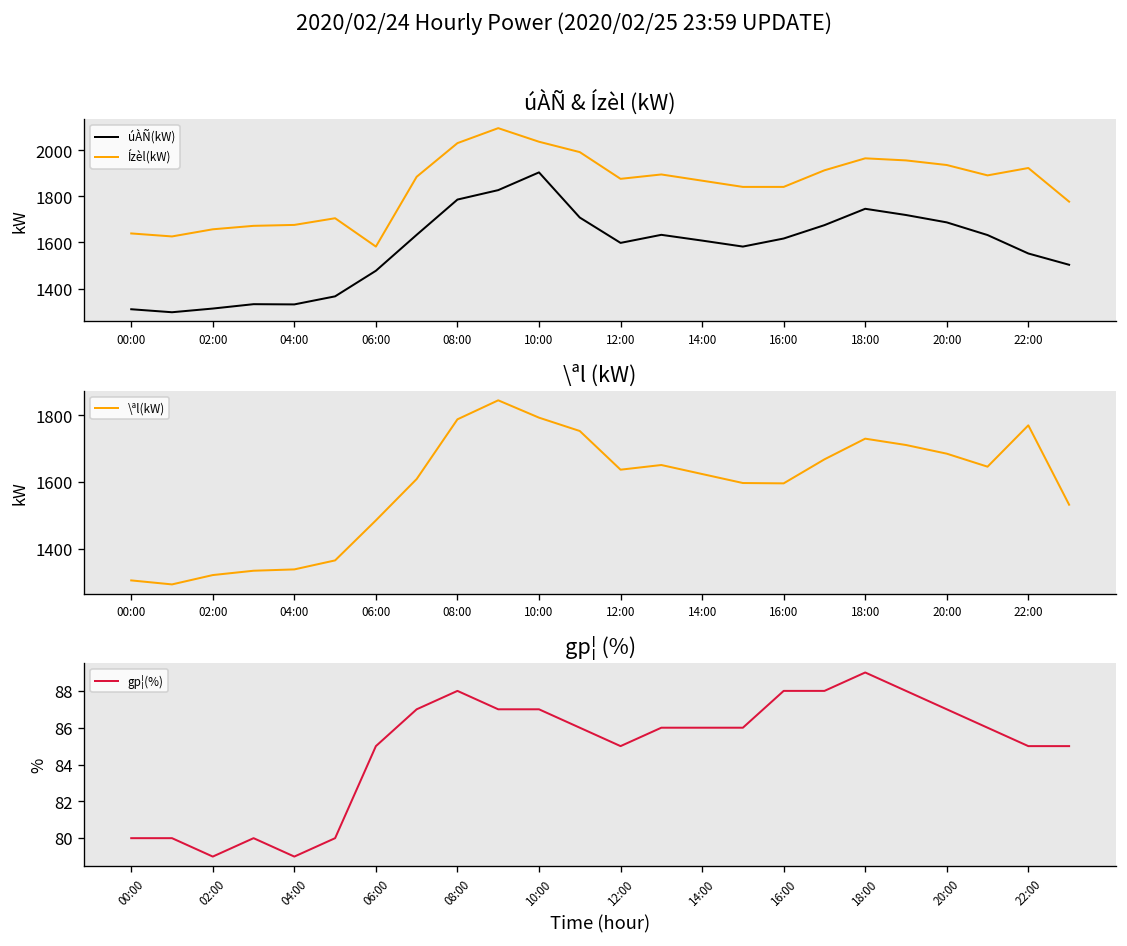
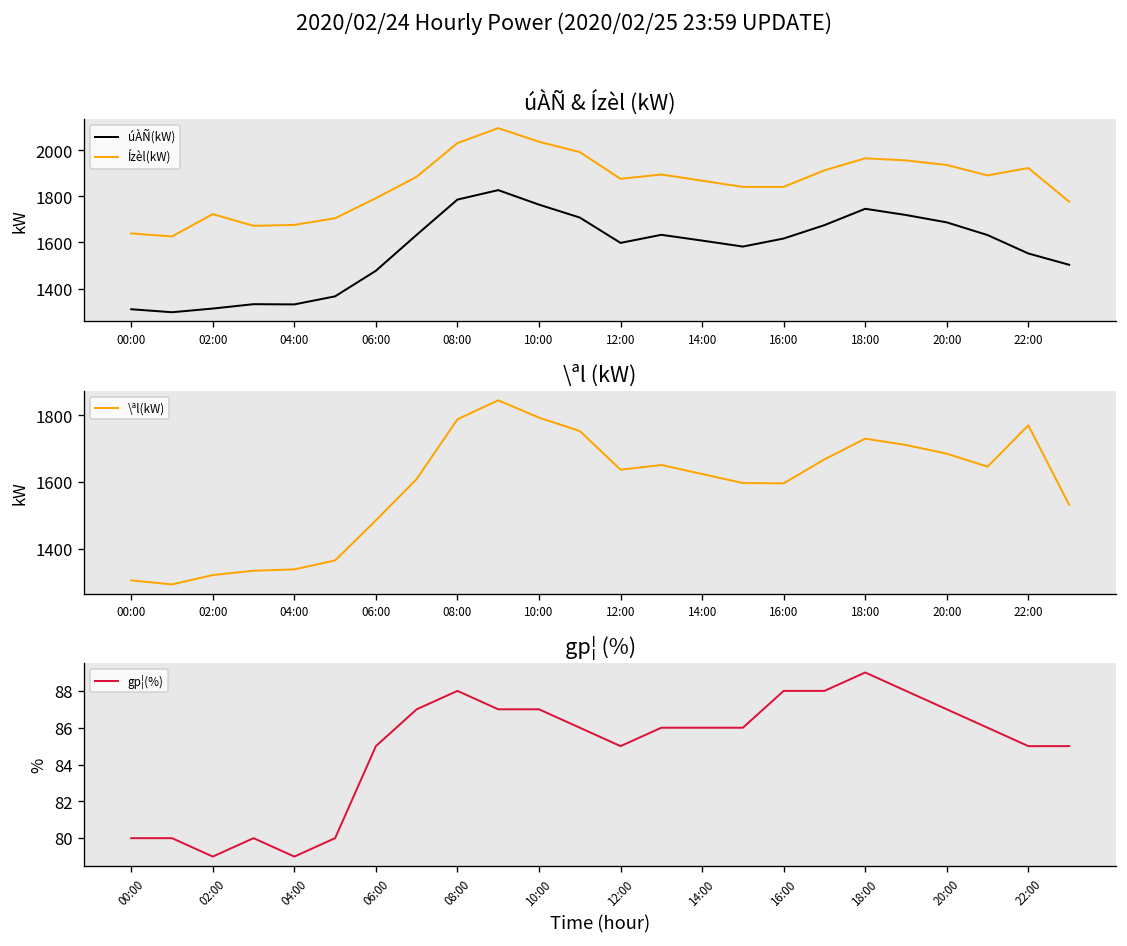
  {
    "úÀÑ & Ízèl (kW)": {
      "úÀÑ(kW)": {
        "00:00": 1310,
        "02:00": 1310,
        "04:00": 1330,
        "06:00": 1480,
        "08:00": 1790,
-       "10:00": 1900,
+       "10:00": 1760,
        "12:00": 1600,
        "14:00": 1610,
        "16:00": 1620,
        "18:00": 1750,
        "20:00": 1690,
        "22:00": 1550
      },
      "Ízèl(kW)": {
        "00:00": 1640,
-       "02:00": 1660,
+       "02:00": 1720,
        "04:00": 1680,
-       "06:00": 1580,
+       "06:00": 1790,
        "08:00": 2030,
        "10:00": 2040,
        "12:00": 1880,
        "14:00": 1870,
        "16:00": 1840,
        "18:00": 1970,
        "20:00": 1940,
        "22:00": 1920
      }
    },
    "\\ªl (kW)": {
      "00:00": 1310,
      "02:00": 1320,
      "04:00": 1340,
      "06:00": 1490,
      "08:00": 1790,
      "10:00": 1790,
      "12:00": 1640,
      "14:00": 1620,
      "16:00": 1600,
      "18:00": 1730,
      "20:00": 1690,
      "22:00": 1770
    },
    "gp¦ (%)": {
      "00:00": 80.0,
      "02:00": 79.0,
      "04:00": 79.0,
      "06:00": 85.0,
      "08:00": 88.0,
      "10:00": 87.0,
      "12:00": 85.0,
      "14:00": 86.0,
      "16:00": 88.0,
      "18:00": 89.0,
      "20:00": 87.0,
      "22:00": 85.0
    }
  }
